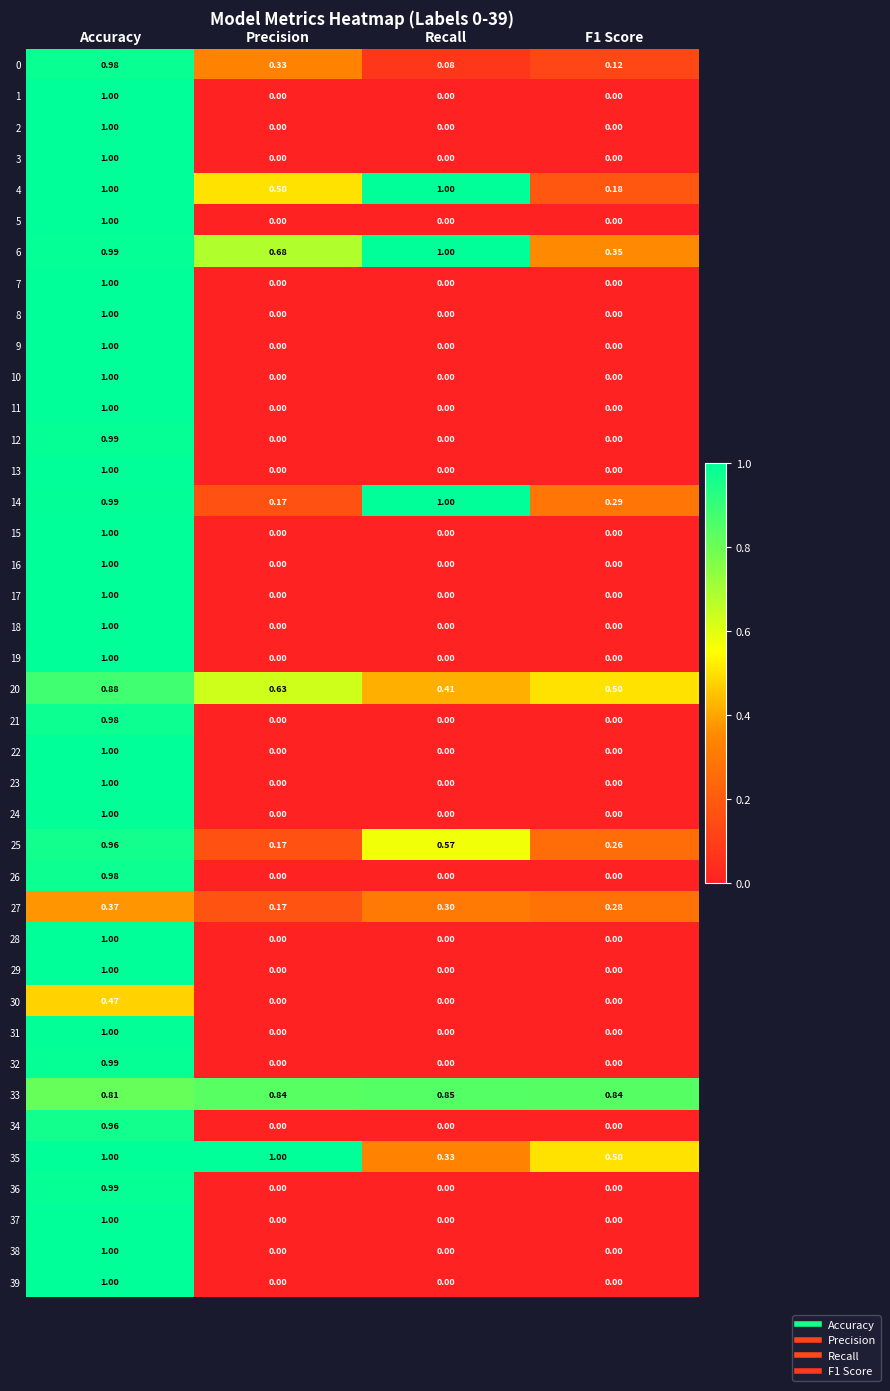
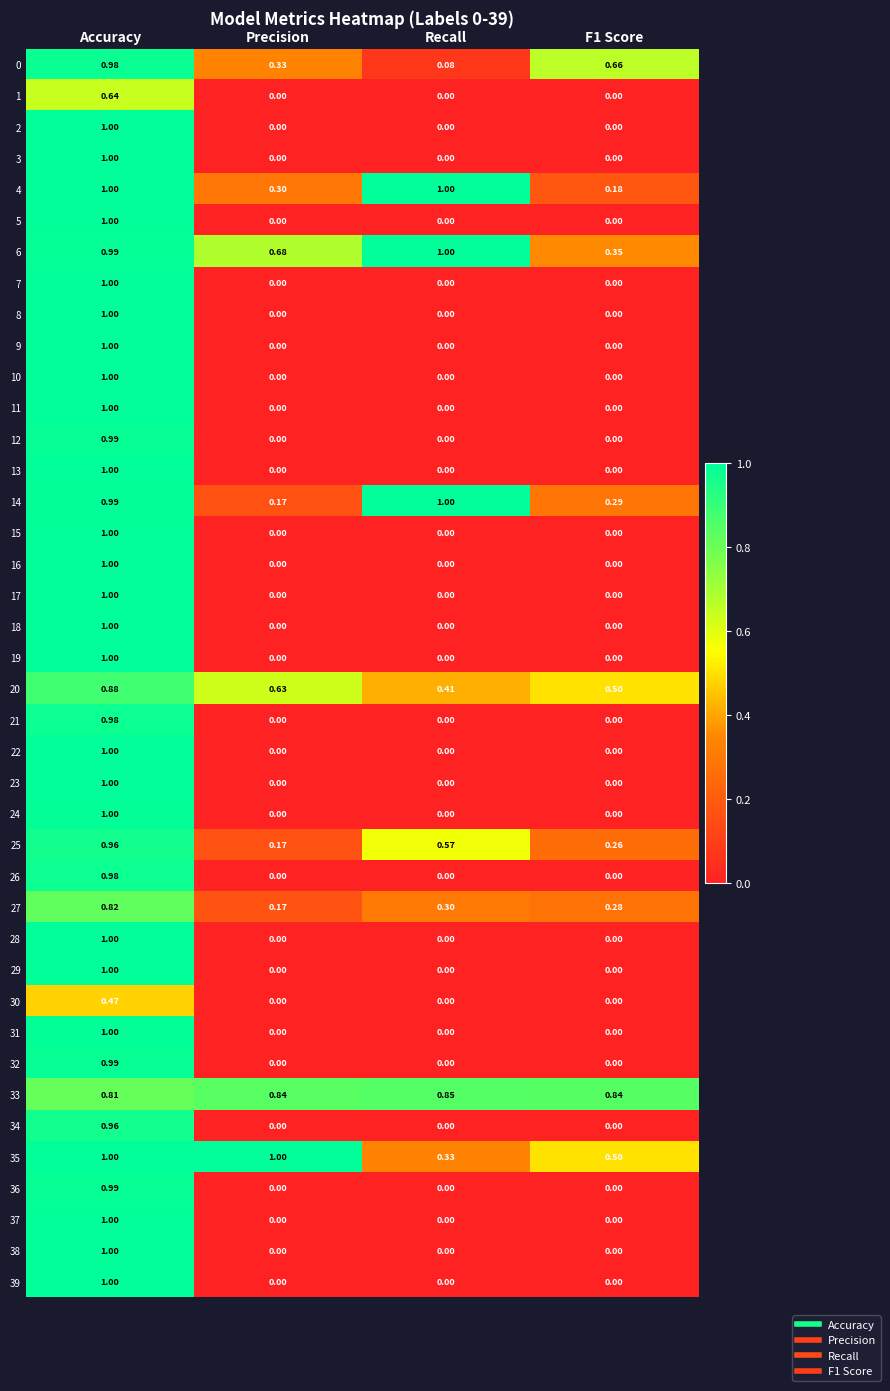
  {
    "0": {
      "Accuracy": 0.98,
      "Precision": 0.33,
      "Recall": 0.08,
-     "F1 Score": 0.12
+     "F1 Score": 0.66
    },
    "1": {
-     "Accuracy": 1.00,
+     "Accuracy": 0.64,
      "Precision": 0.00,
      "Recall": 0.00,
      "F1 Score": 0.00
    },
    "2": {
      "Accuracy": 1.00,
      "Precision": 0.00,
      "Recall": 0.00,
      "F1 Score": 0.00
    },
    "3": {
      "Accuracy": 1.00,
      "Precision": 0.00,
      "Recall": 0.00,
      "F1 Score": 0.00
    },
    "4": {
      "Accuracy": 1.00,
-     "Precision": 0.50,
+     "Precision": 0.30,
      "Recall": 1.00,
      "F1 Score": 0.18
    },
    "5": {
      "Accuracy": 1.00,
      "Precision": 0.00,
      "Recall": 0.00,
      "F1 Score": 0.00
    },
    "6": {
      "Accuracy": 0.99,
      "Precision": 0.68,
      "Recall": 1.00,
      "F1 Score": 0.35
    },
    "7": {
      "Accuracy": 1.00,
      "Precision": 0.00,
      "Recall": 0.00,
      "F1 Score": 0.00
    },
    "8": {
      "Accuracy": 1.00,
      "Precision": 0.00,
      "Recall": 0.00,
      "F1 Score": 0.00
    },
    "9": {
      "Accuracy": 1.00,
      "Precision": 0.00,
      "Recall": 0.00,
      "F1 Score": 0.00
    },
    "10": {
      "Accuracy": 1.00,
      "Precision": 0.00,
      "Recall": 0.00,
      "F1 Score": 0.00
    },
    "11": {
      "Accuracy": 1.00,
      "Precision": 0.00,
      "Recall": 0.00,
      "F1 Score": 0.00
    },
    "12": {
      "Accuracy": 0.99,
      "Precision": 0.00,
      "Recall": 0.00,
      "F1 Score": 0.00
    },
    "13": {
      "Accuracy": 1.00,
      "Precision": 0.00,
      "Recall": 0.00,
      "F1 Score": 0.00
    },
    "14": {
      "Accuracy": 0.99,
      "Precision": 0.17,
      "Recall": 1.00,
      "F1 Score": 0.29
    },
    "15": {
      "Accuracy": 1.00,
      "Precision": 0.00,
      "Recall": 0.00,
      "F1 Score": 0.00
    },
    "16": {
      "Accuracy": 1.00,
      "Precision": 0.00,
      "Recall": 0.00,
      "F1 Score": 0.00
    },
    "17": {
      "Accuracy": 1.00,
      "Precision": 0.00,
      "Recall": 0.00,
      "F1 Score": 0.00
    },
    "18": {
      "Accuracy": 1.00,
      "Precision": 0.00,
      "Recall": 0.00,
      "F1 Score": 0.00
    },
    "19": {
      "Accuracy": 1.00,
      "Precision": 0.00,
      "Recall": 0.00,
      "F1 Score": 0.00
    },
    "20": {
      "Accuracy": 0.88,
      "Precision": 0.63,
      "Recall": 0.41,
      "F1 Score": 0.50
    },
    "21": {
      "Accuracy": 0.98,
      "Precision": 0.00,
      "Recall": 0.00,
      "F1 Score": 0.00
    },
    "22": {
      "Accuracy": 1.00,
      "Precision": 0.00,
      "Recall": 0.00,
      "F1 Score": 0.00
    },
    "23": {
      "Accuracy": 1.00,
      "Precision": 0.00,
      "Recall": 0.00,
      "F1 Score": 0.00
    },
    "24": {
      "Accuracy": 1.00,
      "Precision": 0.00,
      "Recall": 0.00,
      "F1 Score": 0.00
    },
    "25": {
      "Accuracy": 0.96,
      "Precision": 0.17,
      "Recall": 0.57,
      "F1 Score": 0.26
    },
    "26": {
      "Accuracy": 0.98,
      "Precision": 0.00,
      "Recall": 0.00,
      "F1 Score": 0.00
    },
    "27": {
-     "Accuracy": 0.37,
+     "Accuracy": 0.82,
      "Precision": 0.17,
      "Recall": 0.30,
      "F1 Score": 0.28
    },
    "28": {
      "Accuracy": 1.00,
      "Precision": 0.00,
      "Recall": 0.00,
      "F1 Score": 0.00
    },
    "29": {
      "Accuracy": 1.00,
      "Precision": 0.00,
      "Recall": 0.00,
      "F1 Score": 0.00
    },
    "30": {
      "Accuracy": 0.47,
      "Precision": 0.00,
      "Recall": 0.00,
      "F1 Score": 0.00
    },
    "31": {
      "Accuracy": 1.00,
      "Precision": 0.00,
      "Recall": 0.00,
      "F1 Score": 0.00
    },
    "32": {
      "Accuracy": 0.99,
      "Precision": 0.00,
      "Recall": 0.00,
      "F1 Score": 0.00
    },
    "33": {
      "Accuracy": 0.81,
      "Precision": 0.84,
      "Recall": 0.85,
      "F1 Score": 0.84
    },
    "34": {
      "Accuracy": 0.96,
      "Precision": 0.00,
      "Recall": 0.00,
      "F1 Score": 0.00
    },
    "35": {
      "Accuracy": 1.00,
      "Precision": 1.00,
      "Recall": 0.33,
      "F1 Score": 0.50
    },
    "36": {
      "Accuracy": 0.99,
      "Precision": 0.00,
      "Recall": 0.00,
      "F1 Score": 0.00
    },
    "37": {
      "Accuracy": 1.00,
      "Precision": 0.00,
      "Recall": 0.00,
      "F1 Score": 0.00
    },
    "38": {
      "Accuracy": 1.00,
      "Precision": 0.00,
      "Recall": 0.00,
      "F1 Score": 0.00
    },
    "39": {
      "Accuracy": 1.00,
      "Precision": 0.00,
      "Recall": 0.00,
      "F1 Score": 0.00
    }
  }
